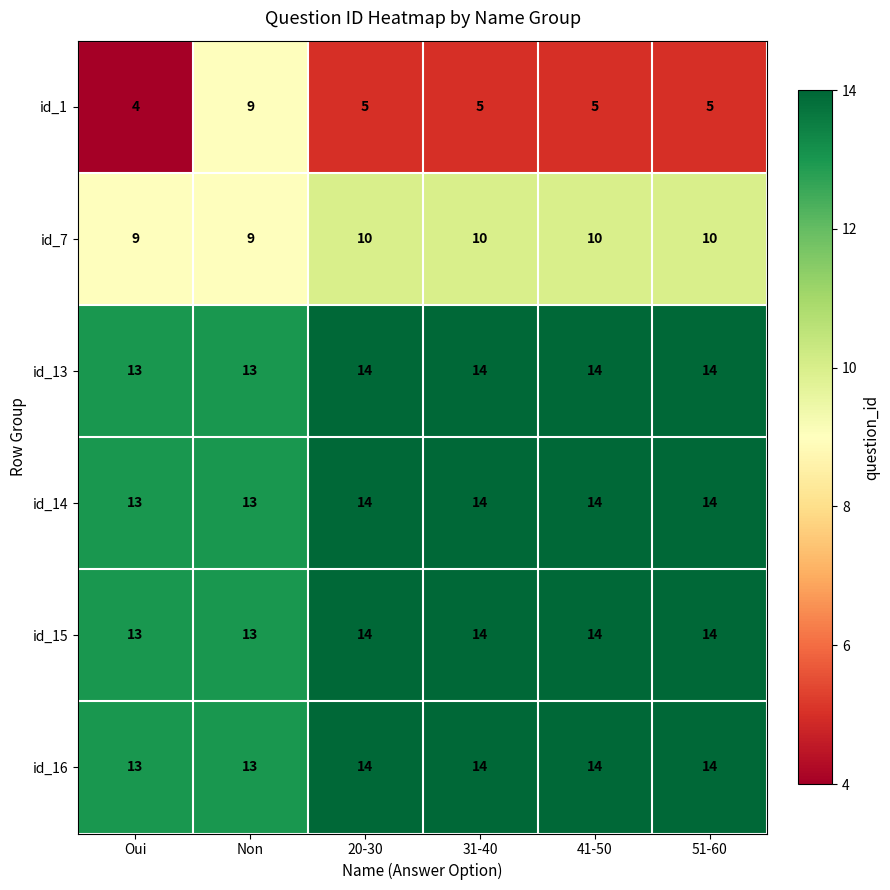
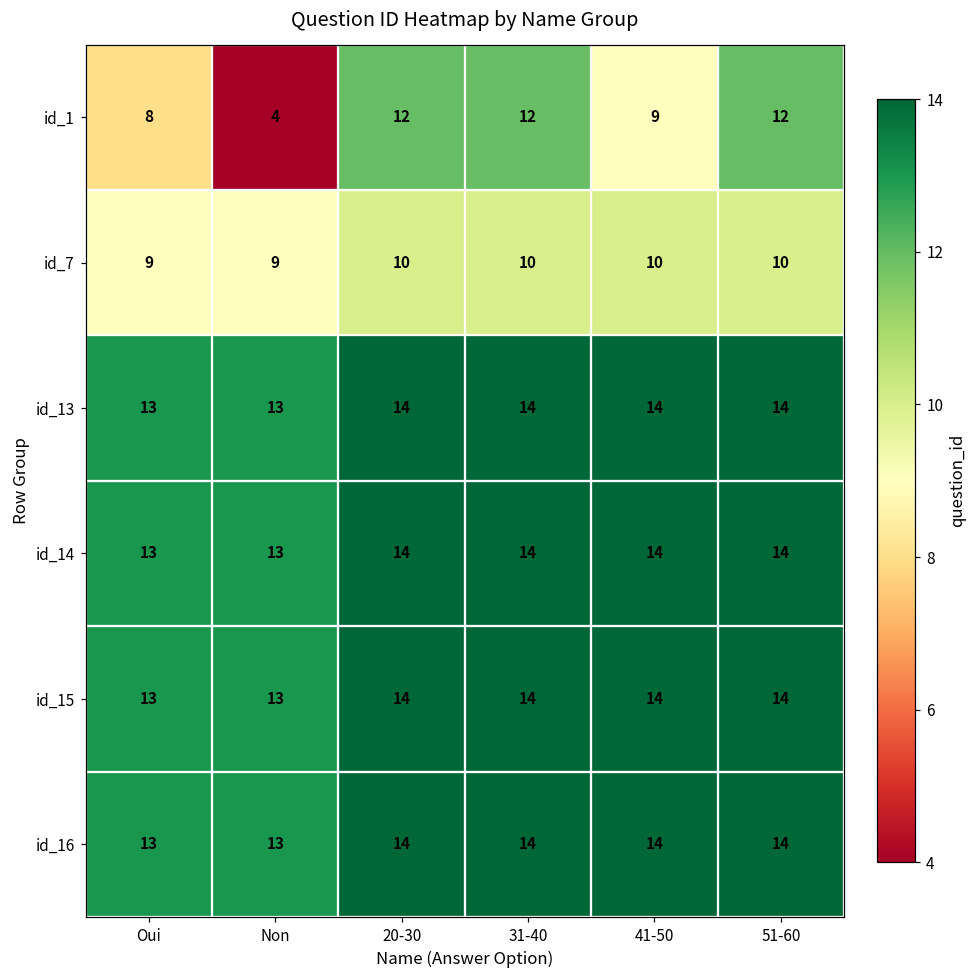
  {
    "id_1": {
-     "Oui": 4,
-     "Non": 9,
-     "20-30": 5,
-     "31-40": 5,
-     "41-50": 5,
-     "51-60": 5
+     "Oui": 8,
+     "Non": 4,
+     "20-30": 12,
+     "31-40": 12,
+     "41-50": 9,
+     "51-60": 12
    },
    "id_7": {
      "Oui": 9,
      "Non": 9,
      "20-30": 10,
      "31-40": 10,
      "41-50": 10,
      "51-60": 10
    },
    "id_13": {
      "Oui": 13,
      "Non": 13,
      "20-30": 14,
      "31-40": 14,
      "41-50": 14,
      "51-60": 14
    },
    "id_14": {
      "Oui": 13,
      "Non": 13,
      "20-30": 14,
      "31-40": 14,
      "41-50": 14,
      "51-60": 14
    },
    "id_15": {
      "Oui": 13,
      "Non": 13,
      "20-30": 14,
      "31-40": 14,
      "41-50": 14,
      "51-60": 14
    },
    "id_16": {
      "Oui": 13,
      "Non": 13,
      "20-30": 14,
      "31-40": 14,
      "41-50": 14,
      "51-60": 14
    }
  }
